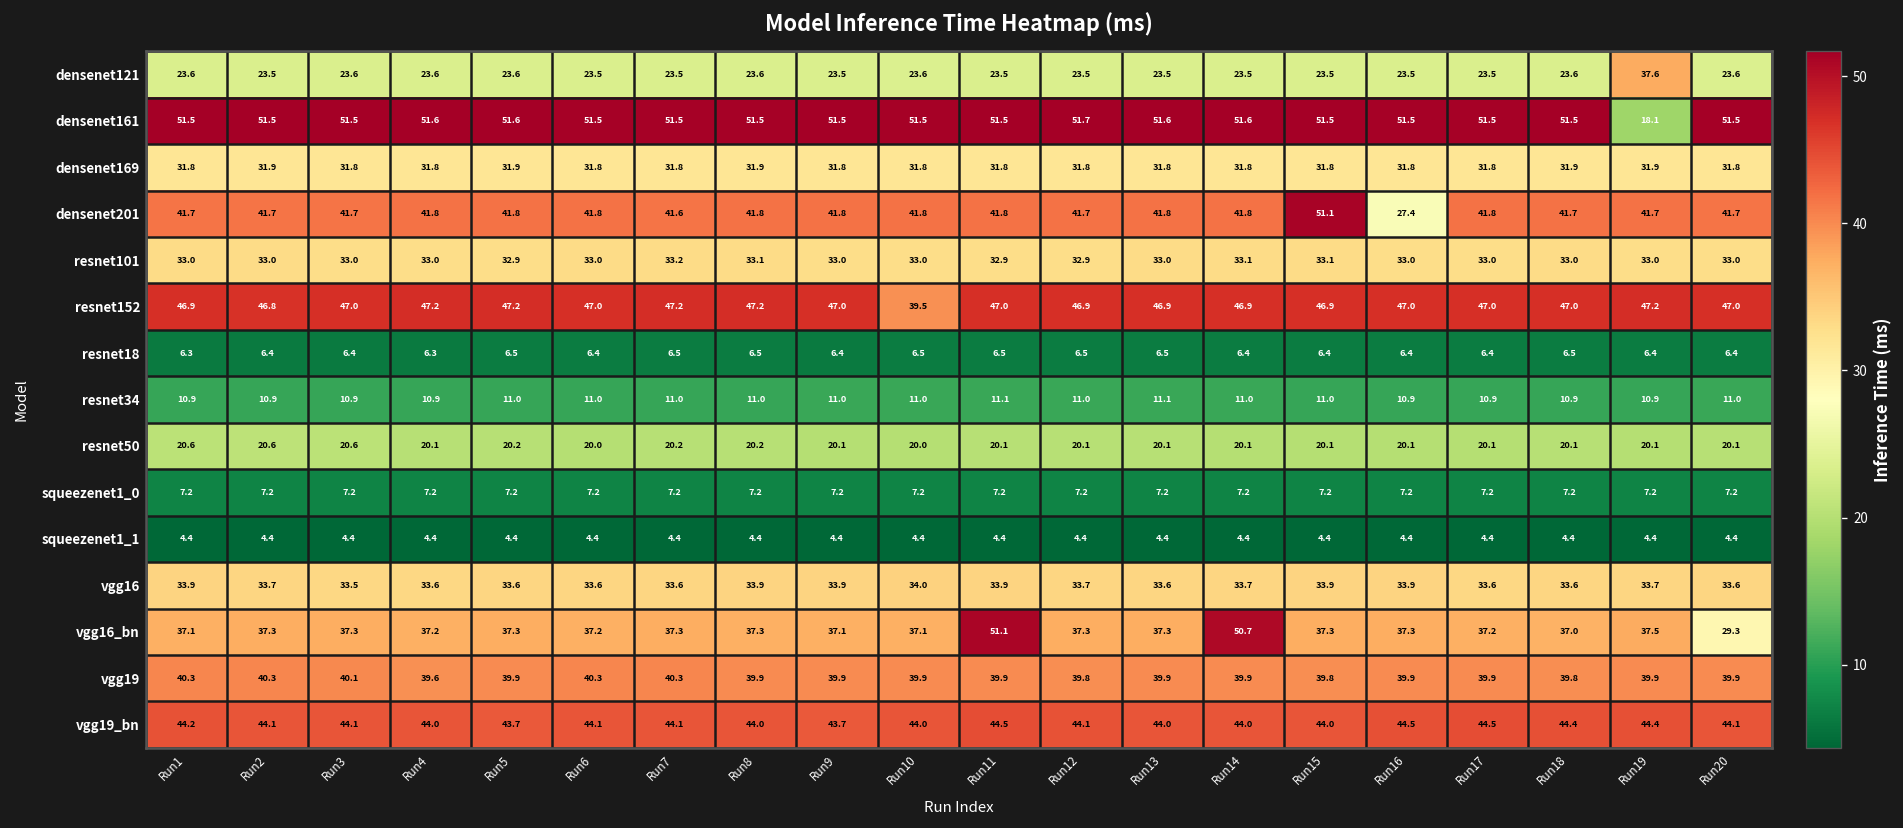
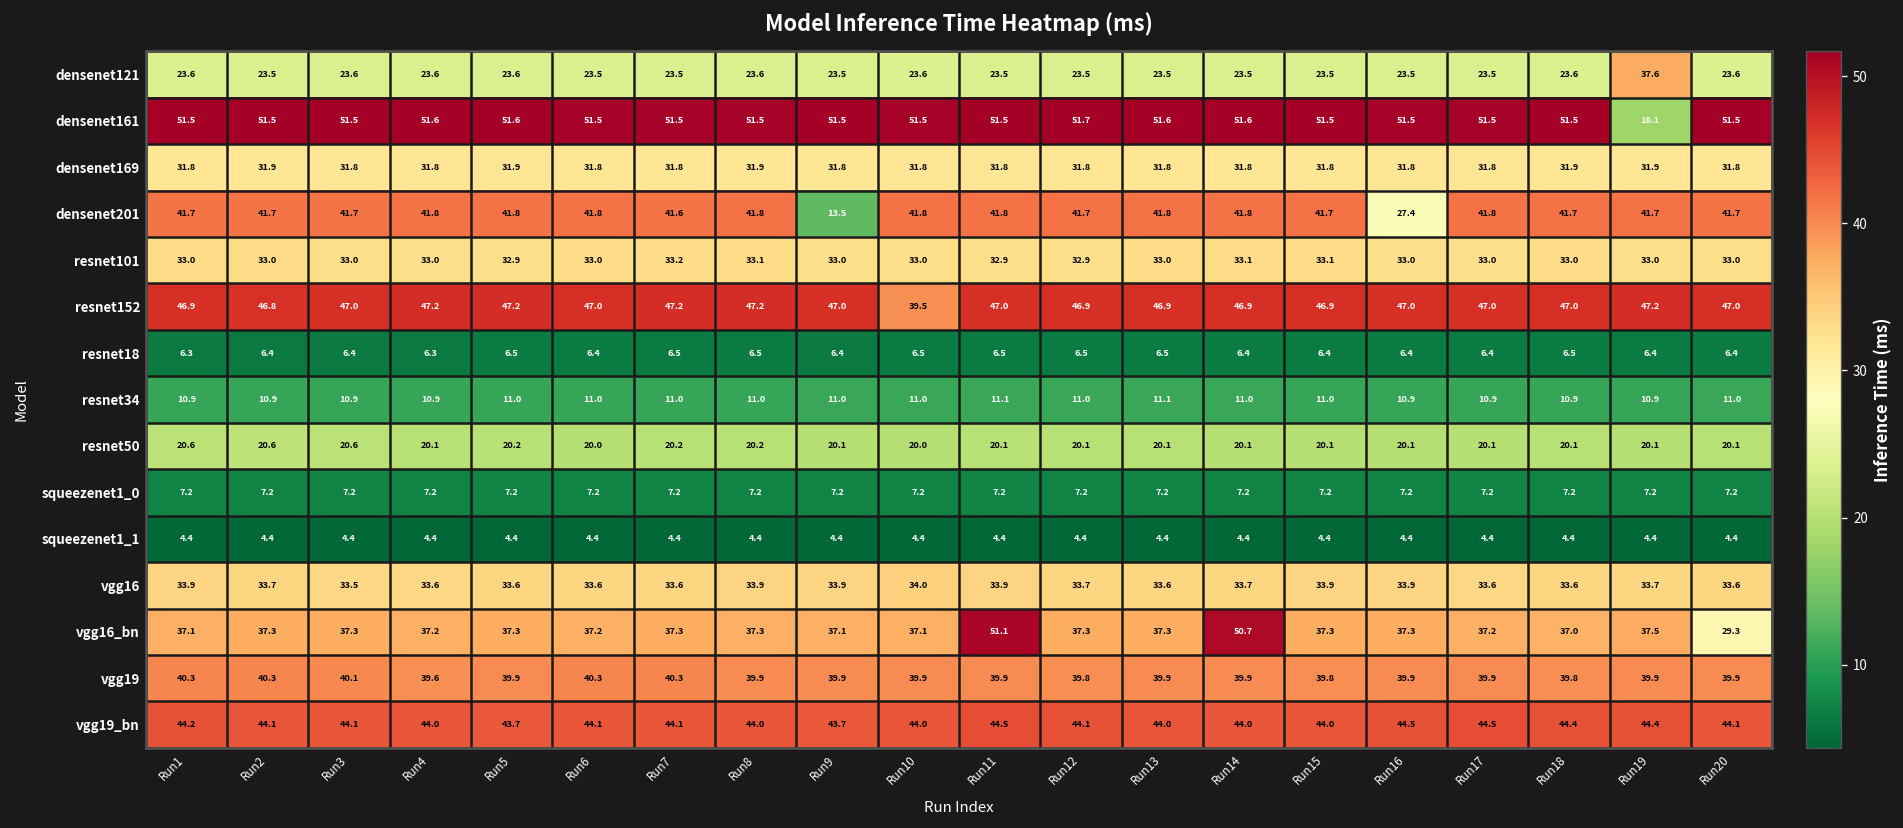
  {
    "densenet201": {
      "Run1": 41.7,
      "Run2": 41.7,
      "Run3": 41.7,
      "Run4": 41.8,
      "Run5": 41.8,
      "Run6": 41.8,
      "Run7": 41.6,
      "Run8": 41.8,
-     "Run9": 41.8,
+     "Run9": 13.5,
      "Run10": 41.8,
      "Run11": 41.8,
      "Run12": 41.7,
      "Run13": 41.8,
      "Run14": 41.8,
-     "Run15": 51.1,
+     "Run15": 41.7,
      "Run16": 27.4,
      "Run17": 41.8,
      "Run18": 41.7,
      "Run19": 41.7,
      "Run20": 41.7
    }
  }
